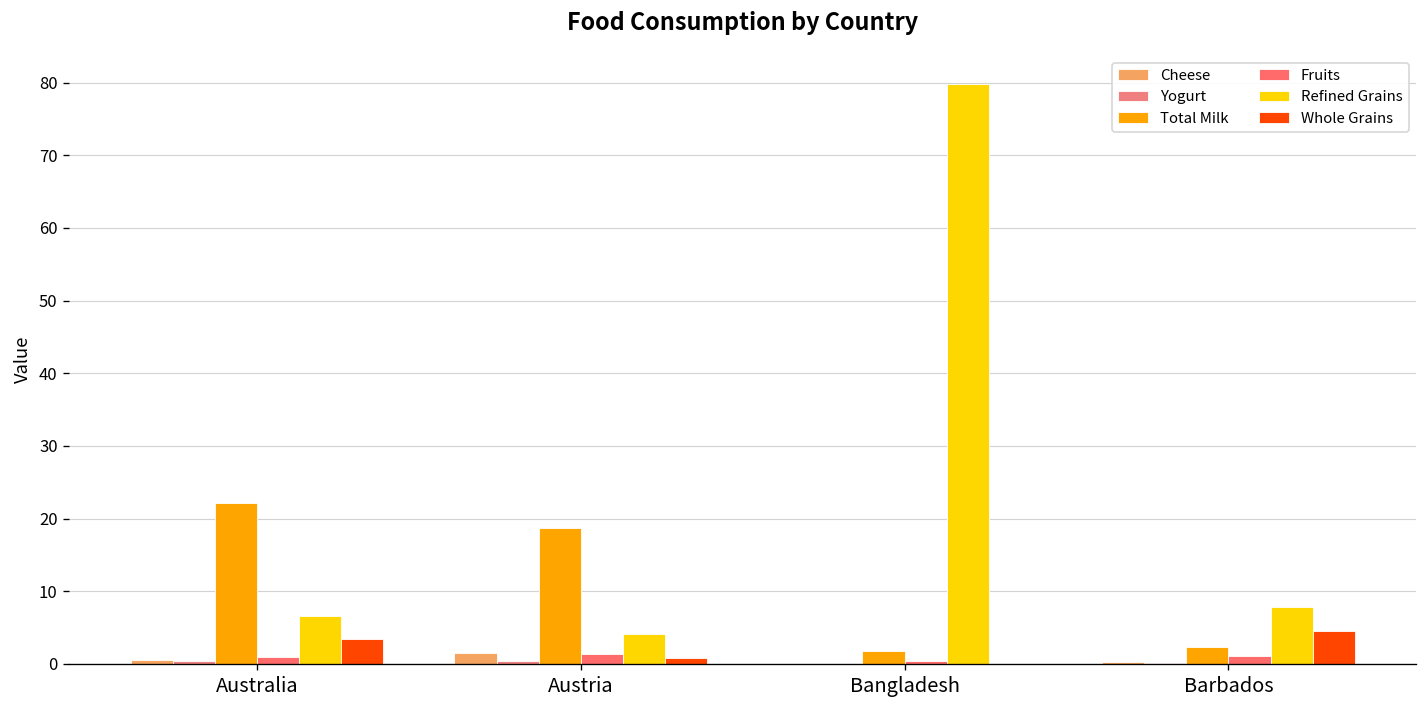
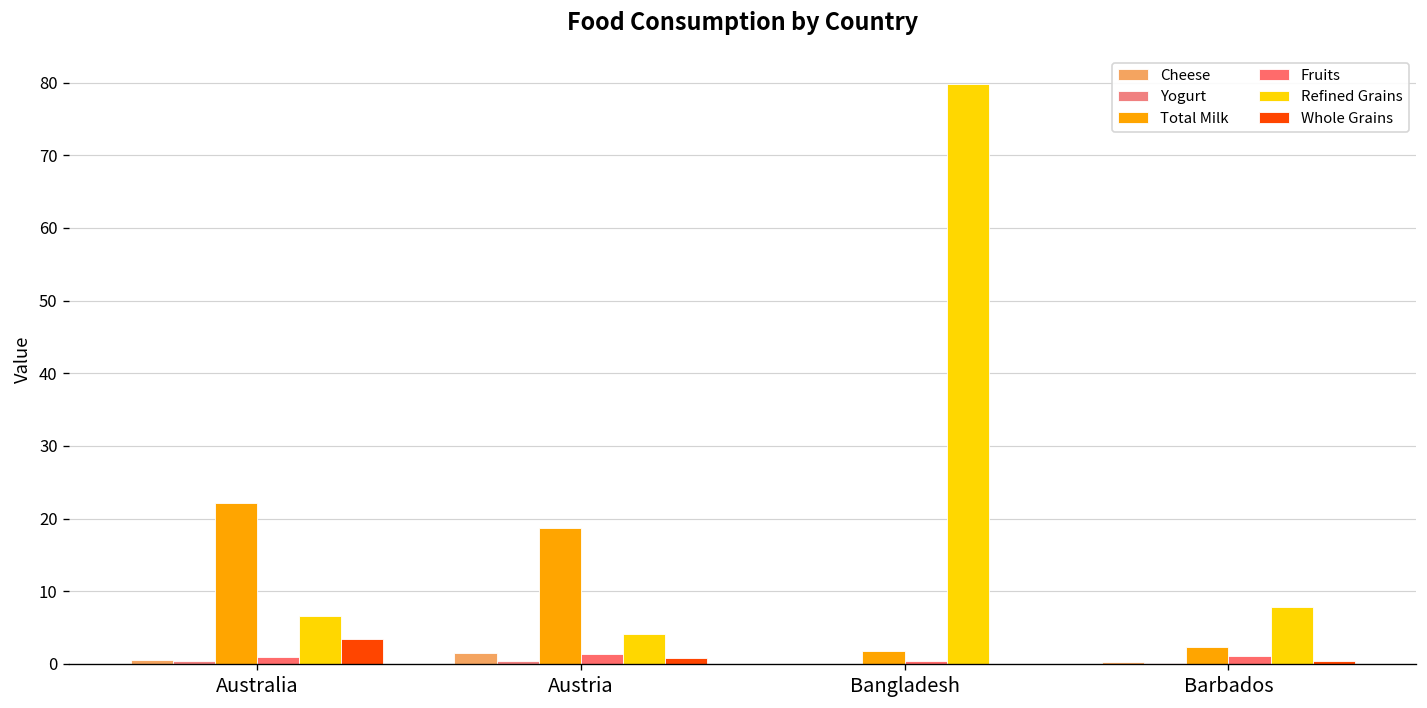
  {
    "Whole Grains": {
      "Australia": 3,
      "Austria": 1,
-     "Barbados": 5
+     "Barbados": 0
    }
  }
